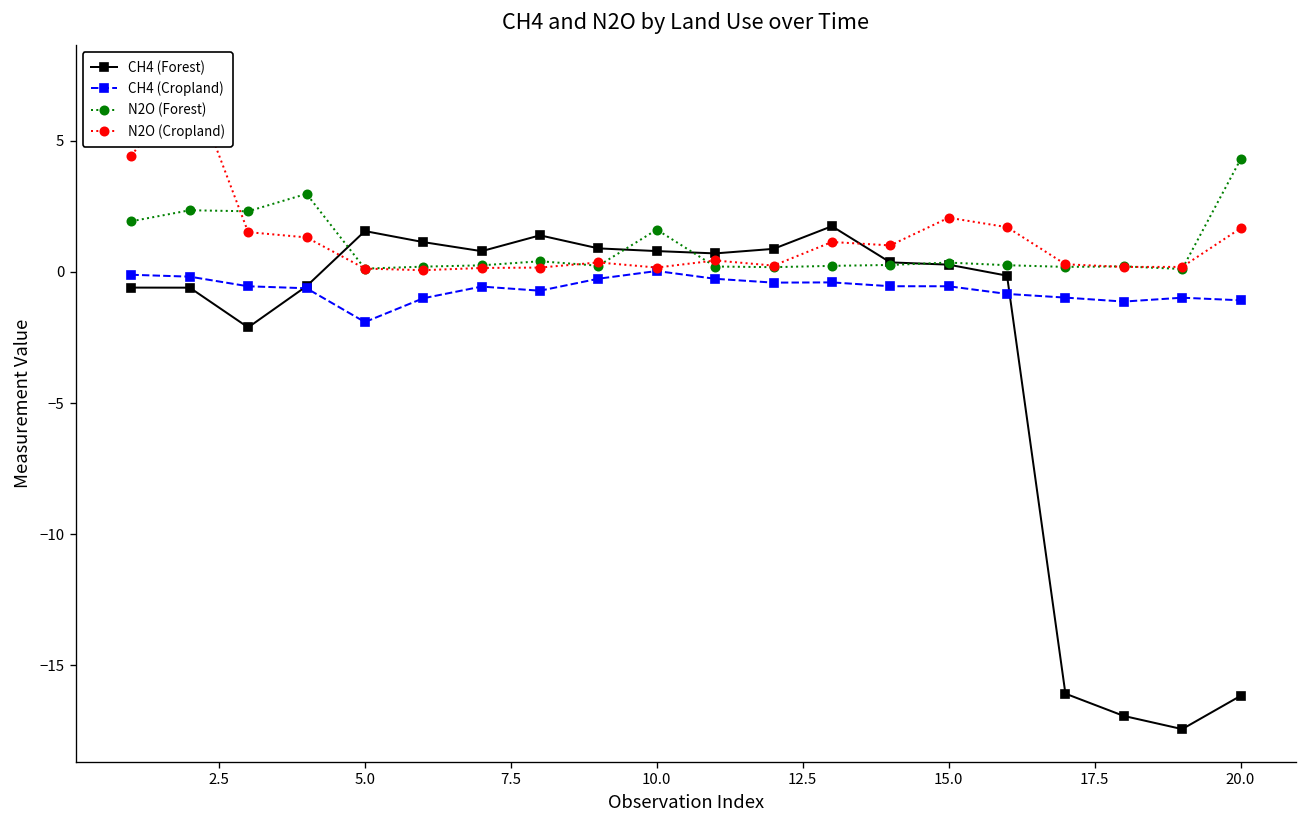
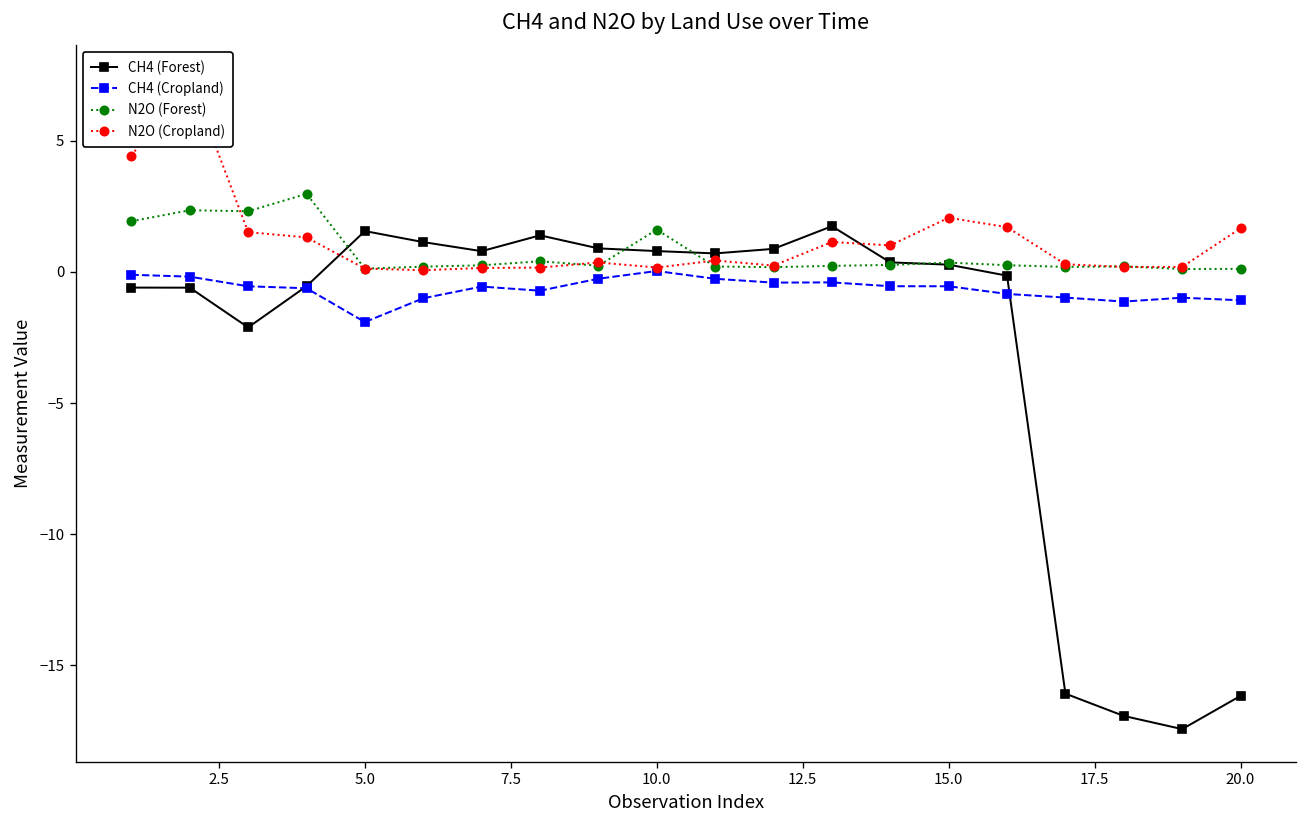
  {
    "CH4 (Forest)": {
      "5.0": 1.6,
      "10.0": 0.8,
      "20.0": -16.2
    },
    "CH4 (Cropland)": {
      "5.0": -1.9,
      "10.0": 0.0,
      "15.0": -0.5,
      "20.0": -1.1
    },
    "N2O (Forest)": {
      "10.0": 1.6,
-     "20.0": 4.3
+     "20.0": 0.1
    },
    "N2O (Cropland)": {
      "10.0": 0.2,
      "15.0": 2.1,
      "20.0": 1.7
    }
  }
